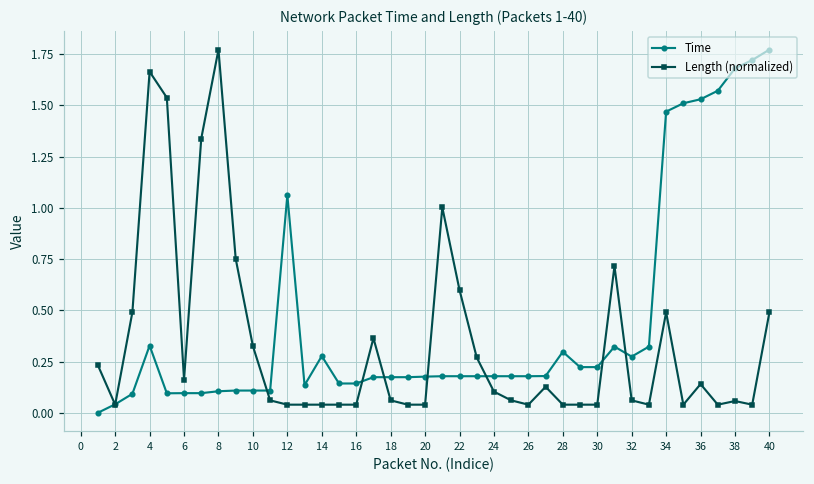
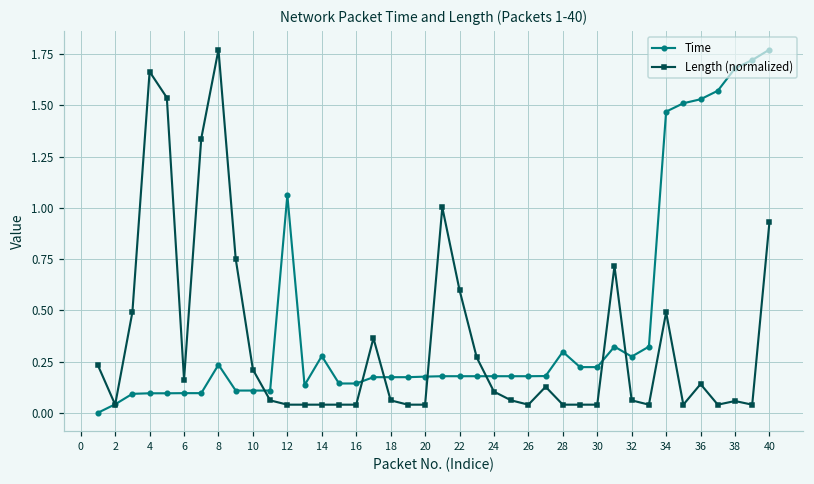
  {
    "Time": {
-     "4": 0.33,
+     "4": 0.09,
      "6": 0.10,
-     "8": 0.10,
+     "8": 0.23,
      "10": 0.11,
      "12": 1.06,
      "14": 0.28,
      "16": 0.14,
      "18": 0.17,
      "20": 0.18,
      "22": 0.18,
      "24": 0.18,
      "26": 0.18,
      "28": 0.30,
      "30": 0.22,
      "32": 0.27,
      "34": 1.47,
      "36": 1.53
    },
    "Length (normalized)": {
      "4": 1.67,
      "6": 0.16,
      "8": 1.77,
-     "10": 0.33,
+     "10": 0.21,
      "12": 0.04,
      "14": 0.04,
      "16": 0.04,
      "18": 0.06,
      "20": 0.04,
      "22": 0.60,
      "24": 0.10,
      "26": 0.04,
      "28": 0.04,
      "30": 0.04,
      "32": 0.06,
      "34": 0.49,
      "36": 0.14,
      "38": 0.06,
-     "40": 0.49
+     "40": 0.93
    }
  }
